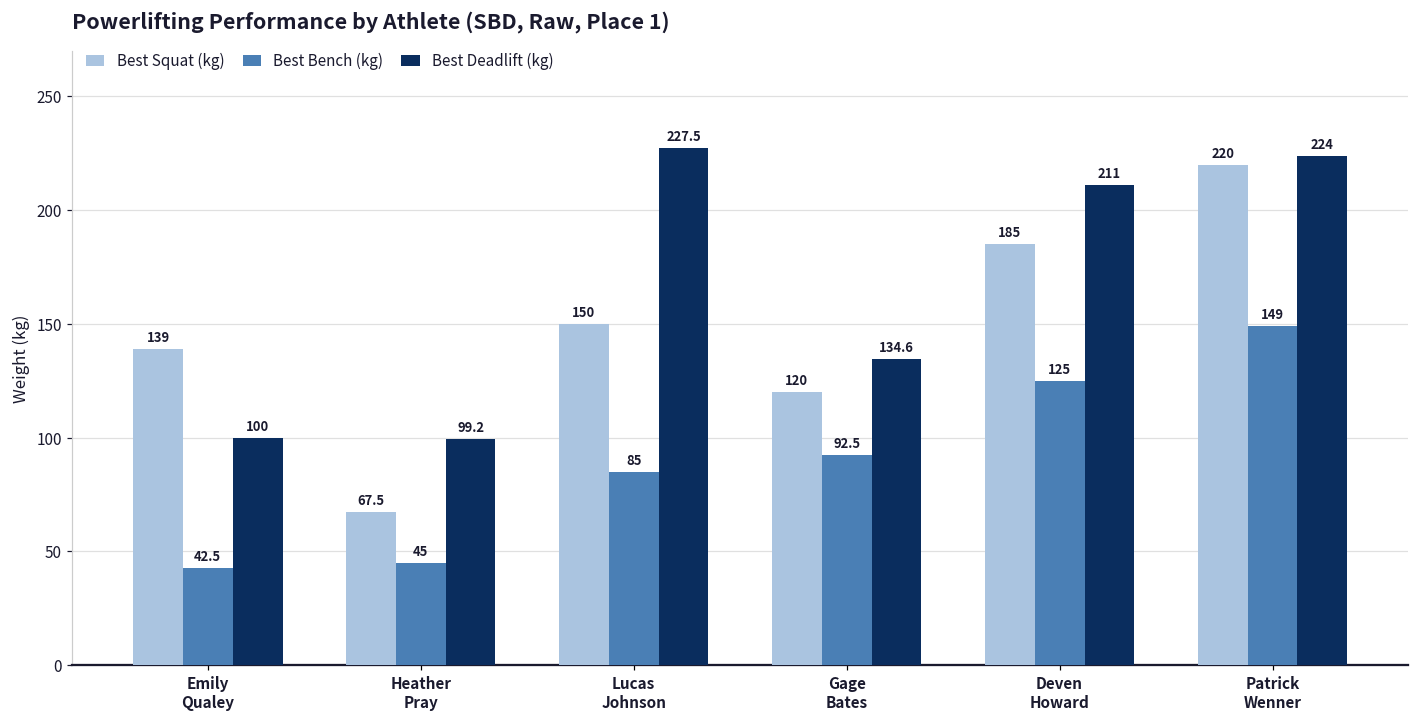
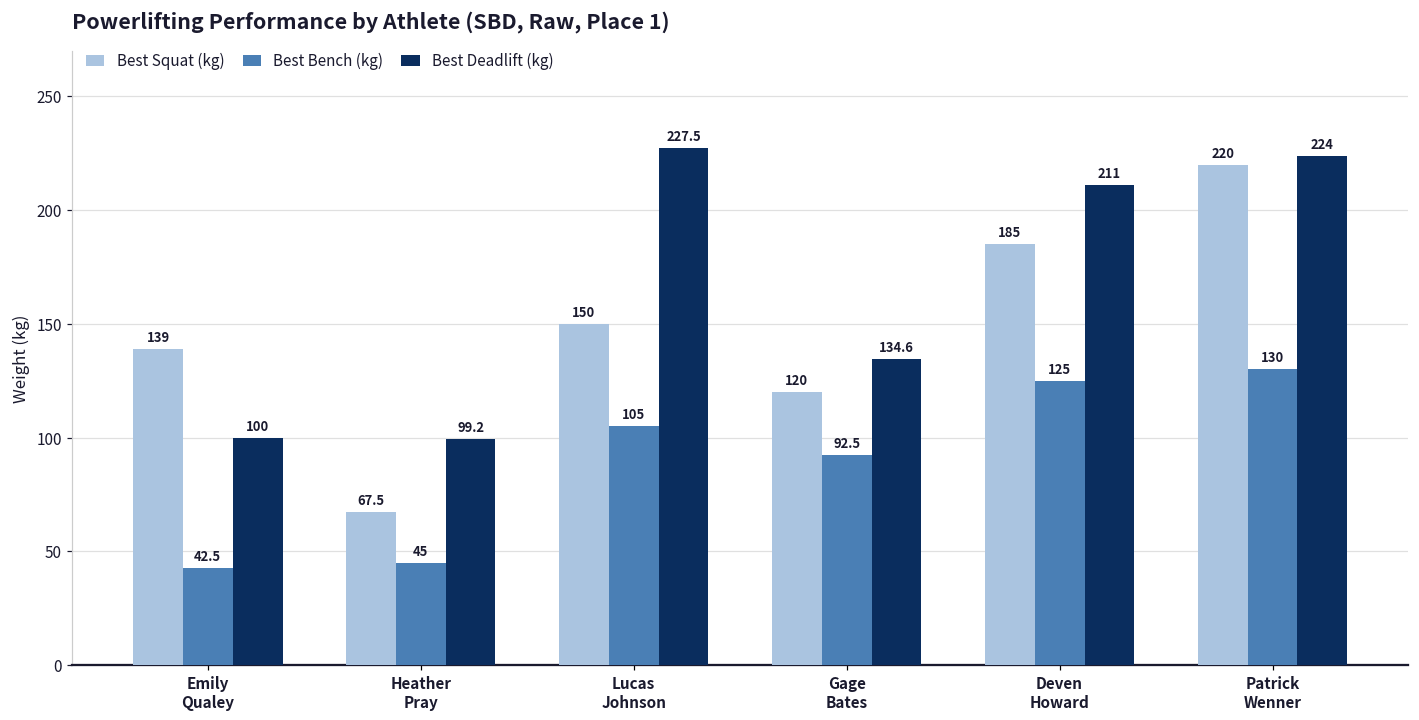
  {
    "Best Squat (kg)": {
      "Emily Qualey": 139,
      "Heather Pray": 67.5,
      "Lucas Johnson": 150,
      "Gage Bates": 120,
      "Deven Howard": 185,
      "Patrick Wenner": 220
    },
    "Best Bench (kg)": {
      "Emily Qualey": 42.5,
      "Heather Pray": 45,
-     "Lucas Johnson": 85,
+     "Lucas Johnson": 105,
      "Gage Bates": 92.5,
      "Deven Howard": 125,
-     "Patrick Wenner": 149
+     "Patrick Wenner": 130
    },
    "Best Deadlift (kg)": {
      "Emily Qualey": 100,
      "Heather Pray": 99.2,
      "Lucas Johnson": 227.5,
      "Gage Bates": 134.6,
      "Deven Howard": 211,
      "Patrick Wenner": 224
    }
  }
